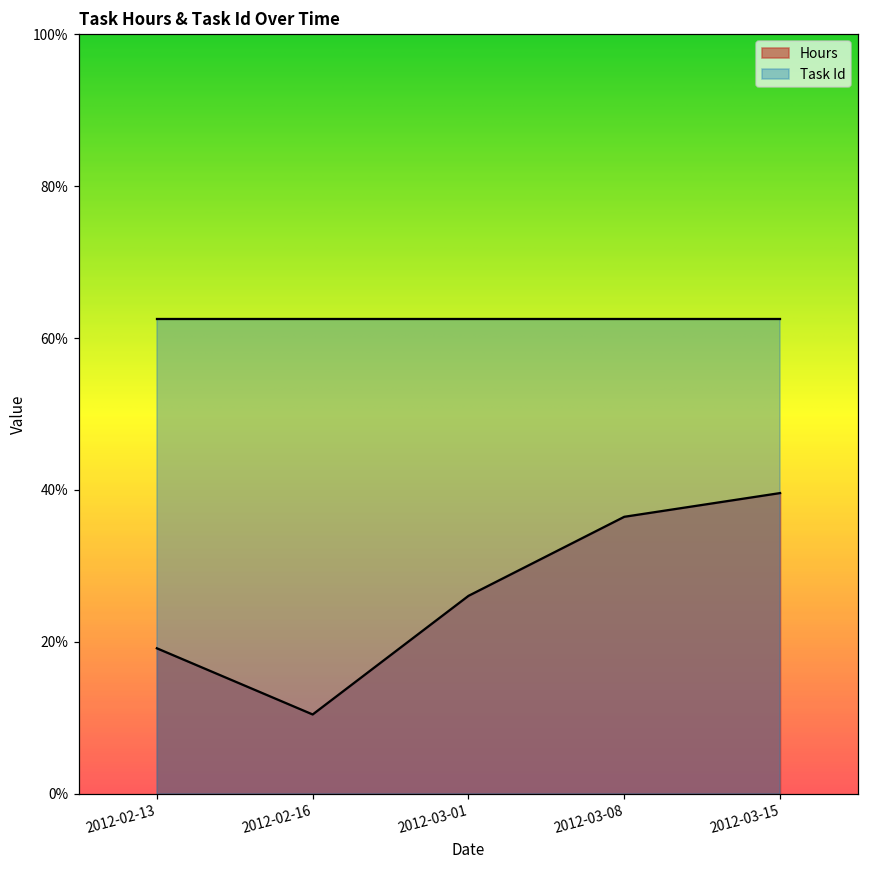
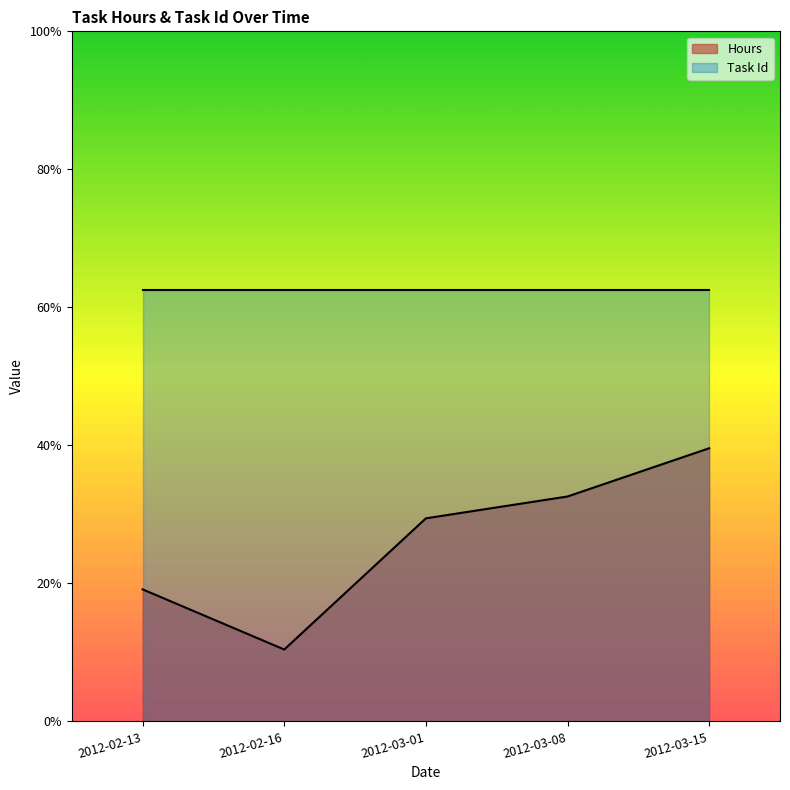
  {
    "Hours": {
      "2012-02-13": "19%",
      "2012-02-16": "10%",
-     "2012-03-01": "26%",
-     "2012-03-08": "36%",
+     "2012-03-01": "29%",
+     "2012-03-08": "33%",
      "2012-03-15": "40%"
    },
    "Task Id": {
      "2012-02-13": "63%",
      "2012-02-16": "63%",
      "2012-03-01": "63%",
      "2012-03-08": "63%",
      "2012-03-15": "63%"
    }
  }
